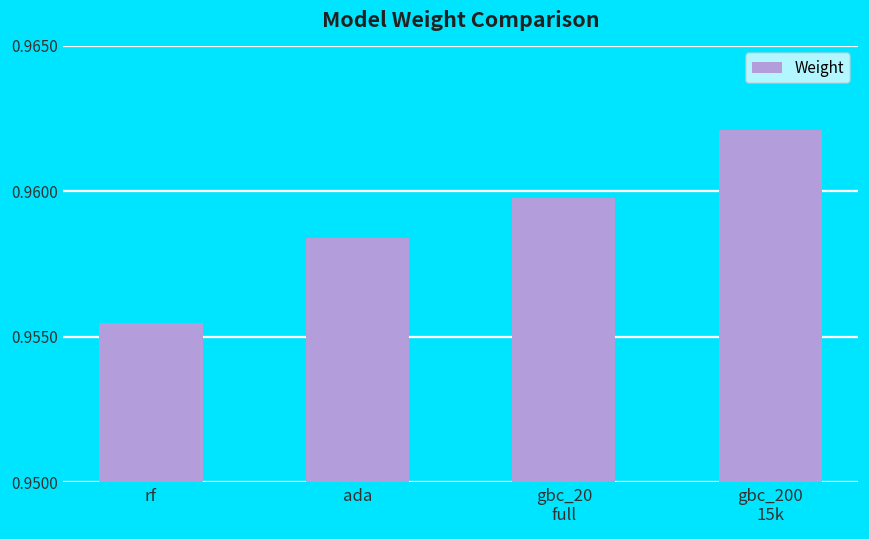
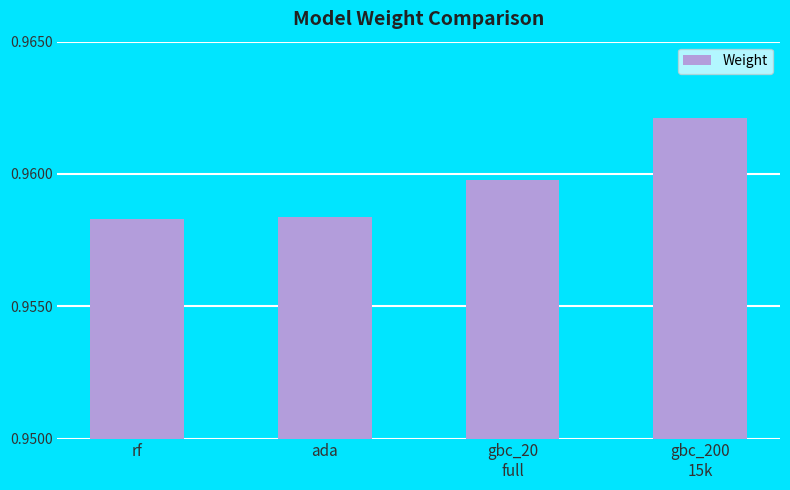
  {
-   "rf": 0.9555,
+   "rf": 0.9583,
    "ada": 0.9584,
    "gbc_20 full": 0.9598,
    "gbc_200 15k": 0.9621
  }
